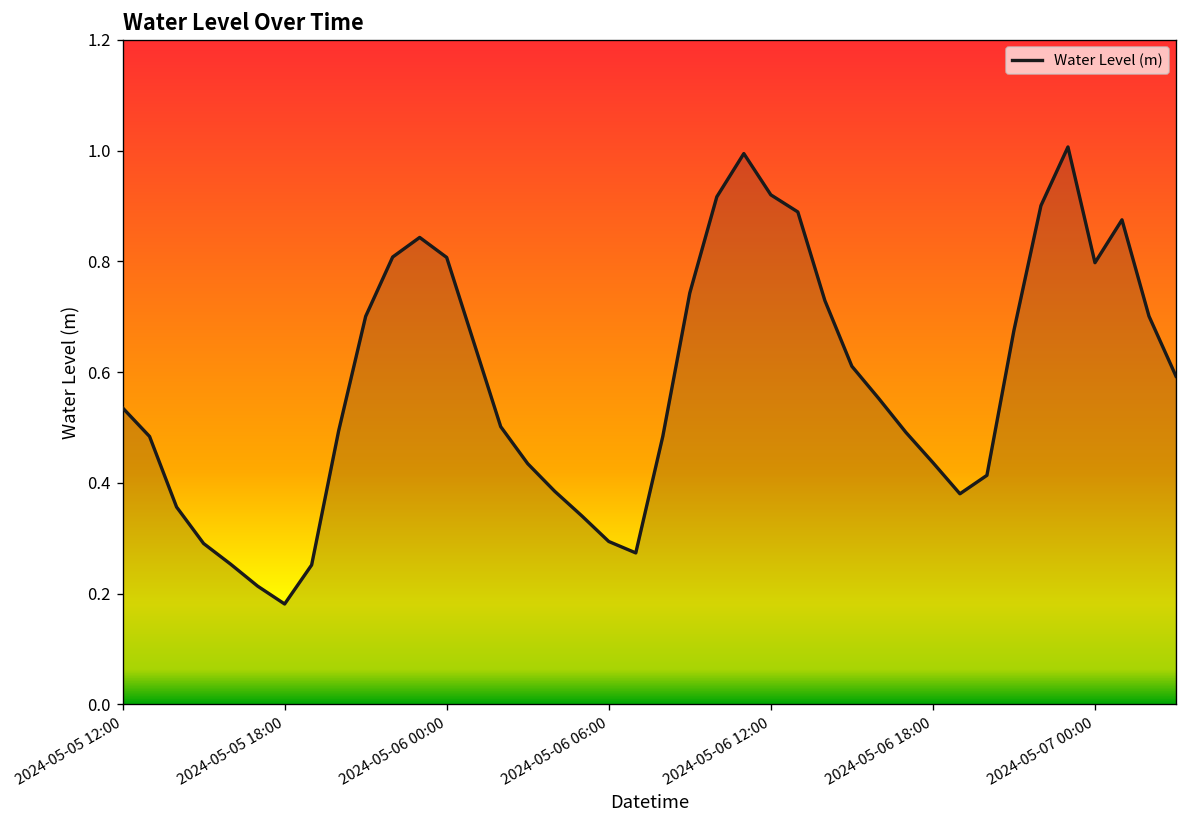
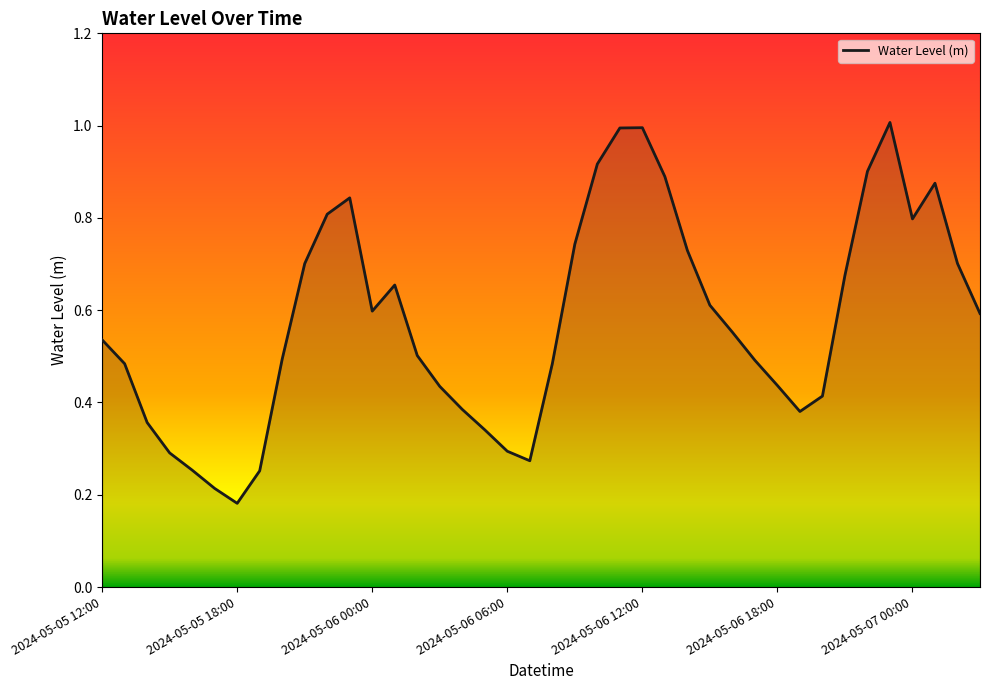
  {
    "2024-05-05 12:00": 0.54,
    "2024-05-05 18:00": 0.18,
-   "2024-05-06 00:00": 0.81,
+   "2024-05-06 00:00": 0.60,
    "2024-05-06 06:00": 0.29,
-   "2024-05-06 12:00": 0.92,
+   "2024-05-06 12:00": 1.00,
    "2024-05-06 18:00": 0.44,
    "2024-05-07 00:00": 0.80
  }
